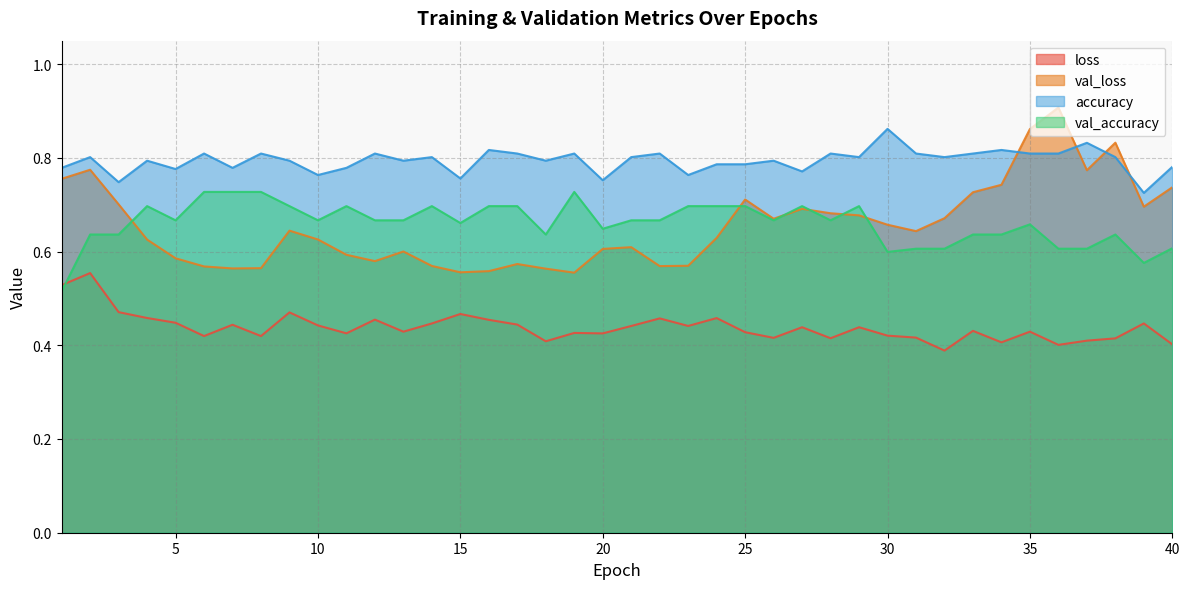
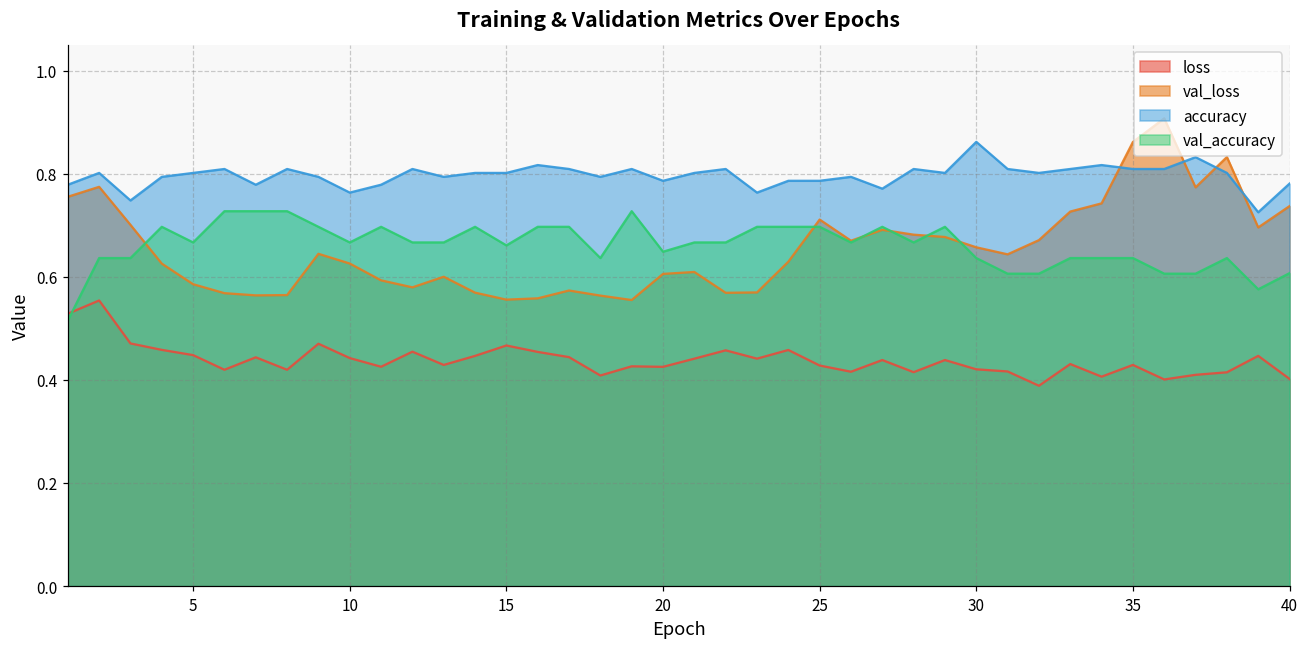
  {
    "accuracy": {
-     "5": 0.78,
+     "5": 0.80,
      "10": 0.76,
-     "15": 0.76,
-     "20": 0.75,
+     "15": 0.80,
+     "20": 0.79,
      "25": 0.79,
      "30": 0.86,
      "35": 0.81,
      "40": 0.78
    },
    "val_accuracy": {
      "5": 0.67,
      "10": 0.67,
      "15": 0.66,
      "20": 0.65,
      "25": 0.70,
-     "30": 0.60,
-     "35": 0.66,
+     "30": 0.64,
+     "35": 0.64,
      "40": 0.61
    }
  }
